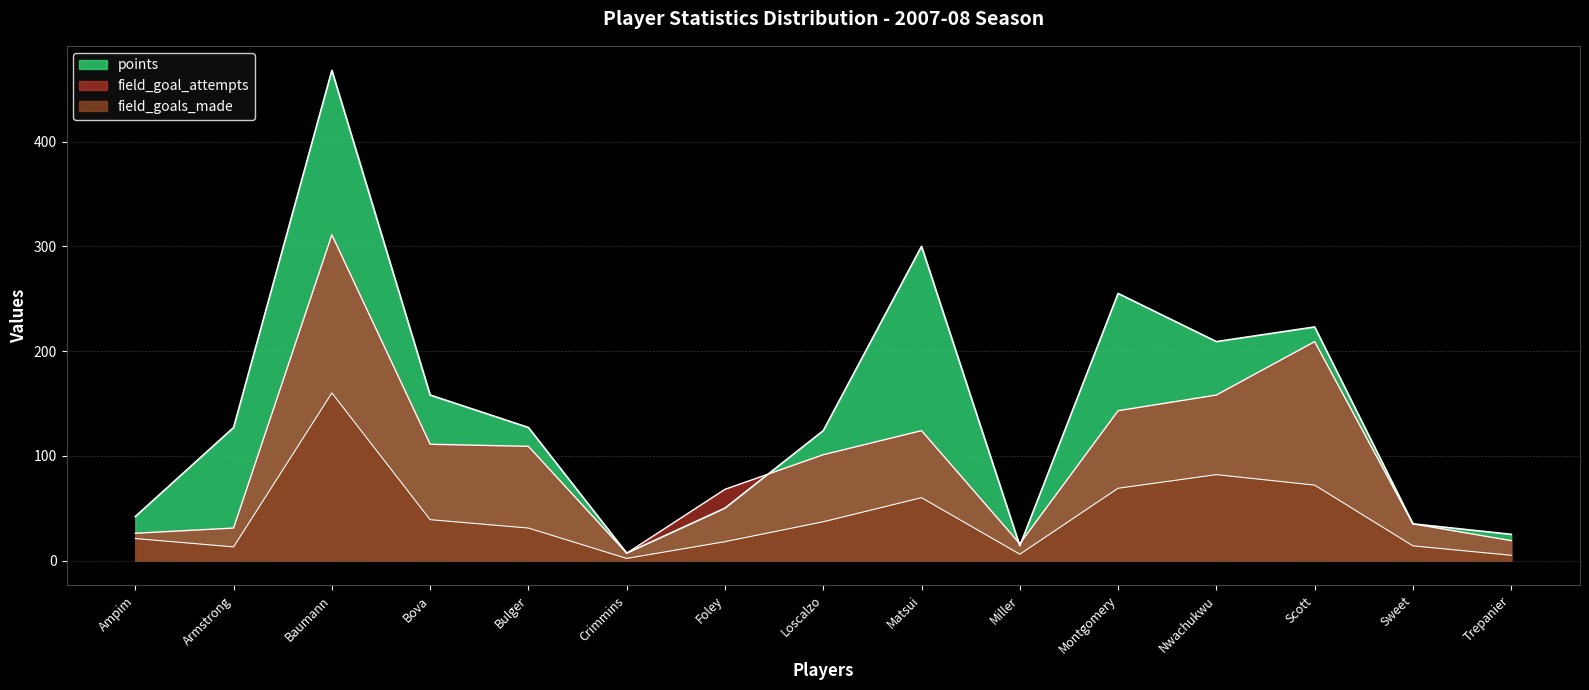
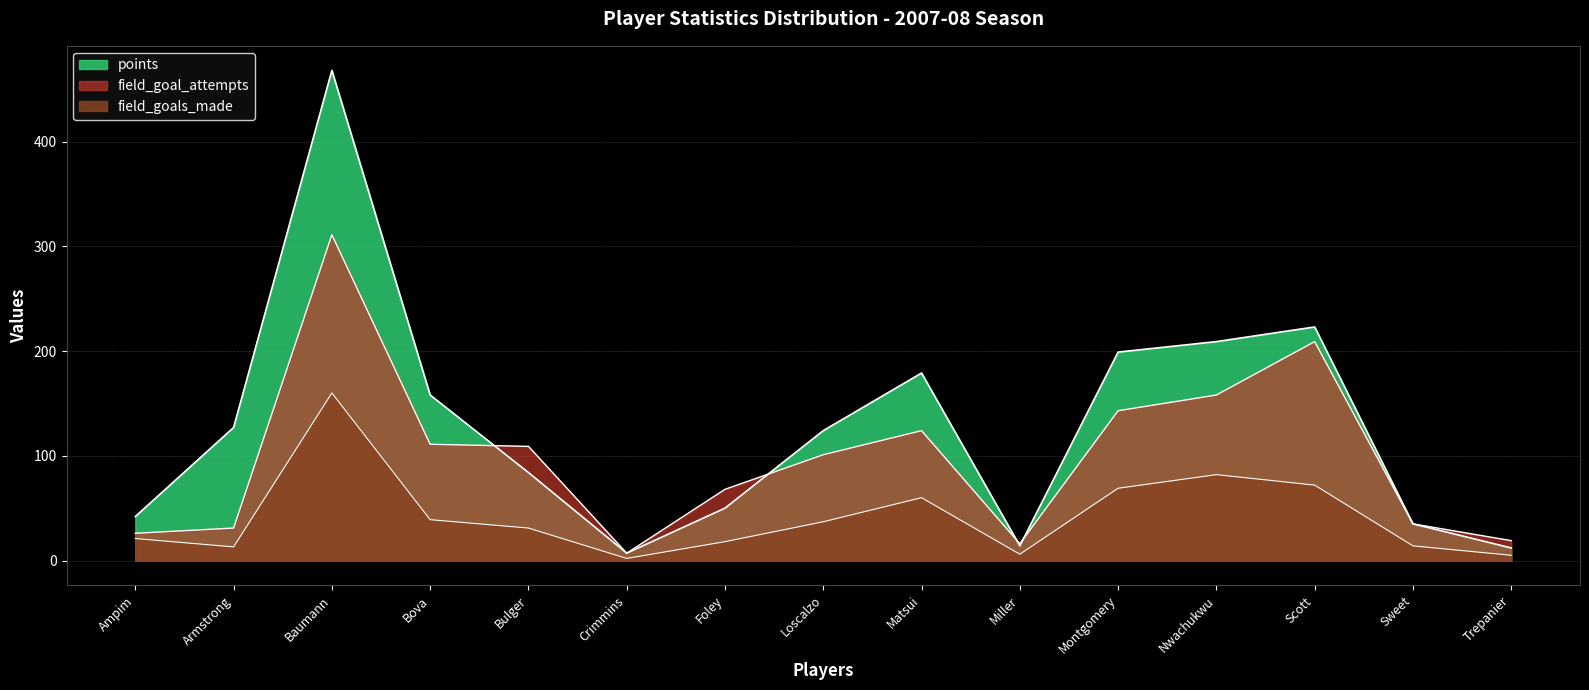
  {
    "points": {
      "Ampim": 42,
      "Armstrong": 127,
      "Baumann": 468,
      "Bova": 158,
-     "Bulger": 127,
+     "Bulger": 84,
      "Foley": 50,
      "Loscalzo": 124,
-     "Matsui": 300,
-     "Montgomery": 255,
+     "Matsui": 179,
+     "Montgomery": 199,
      "Nwachukwu": 209,
      "Scott": 223,
-     "Trepanier": 25
+     "Trepanier": 12
    }
  }
